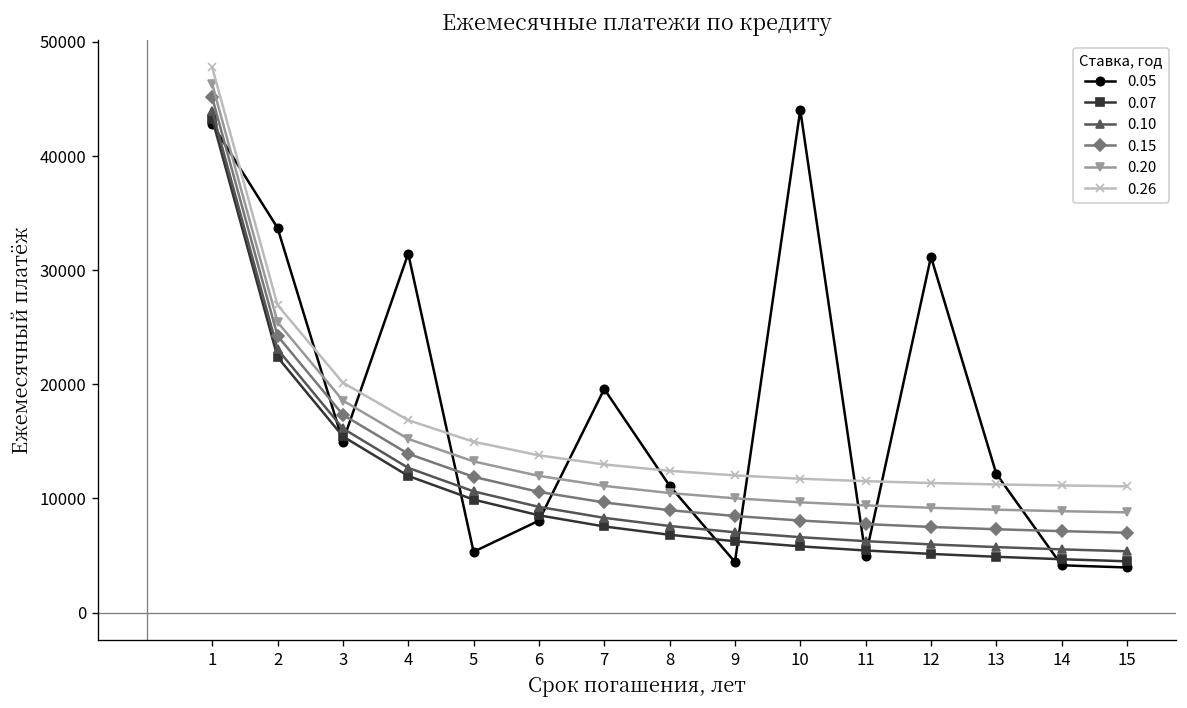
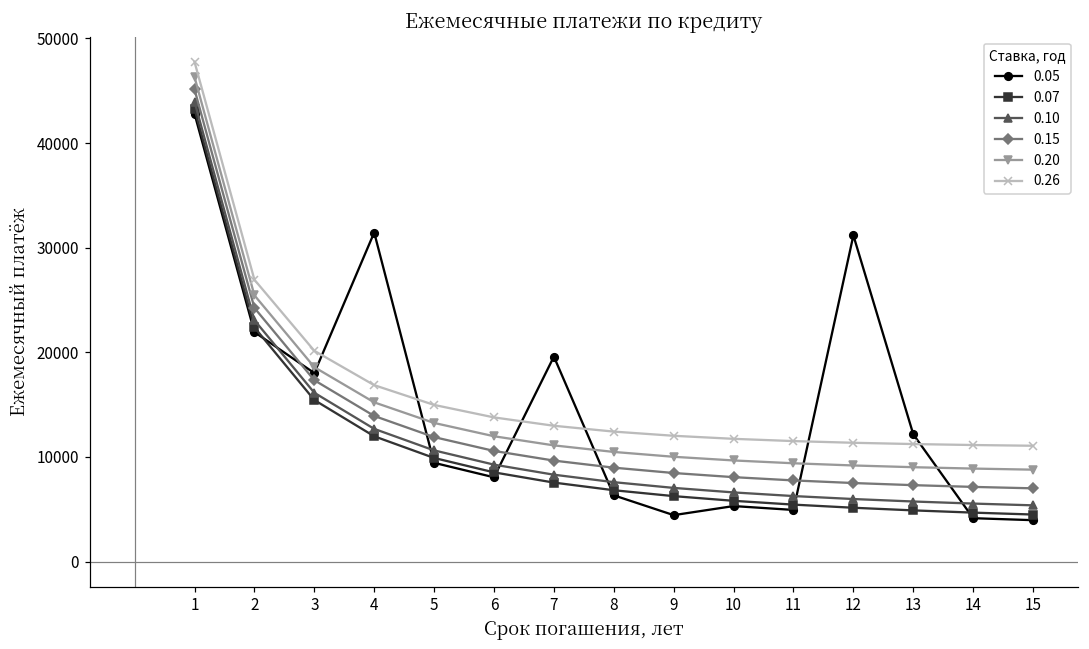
  {
    "0.05": {
      "1": 43000,
-     "2": 34000,
-     "3": 15000,
+     "2": 22000,
+     "3": 18000,
      "4": 31000,
-     "5": 5000,
+     "5": 9000,
      "6": 8000,
      "7": 20000,
-     "8": 11000,
+     "8": 6000,
      "9": 4000,
-     "10": 44000,
+     "10": 5000,
      "11": 5000,
      "12": 31000,
      "13": 12000,
      "14": 4000,
      "15": 4000
    }
  }
